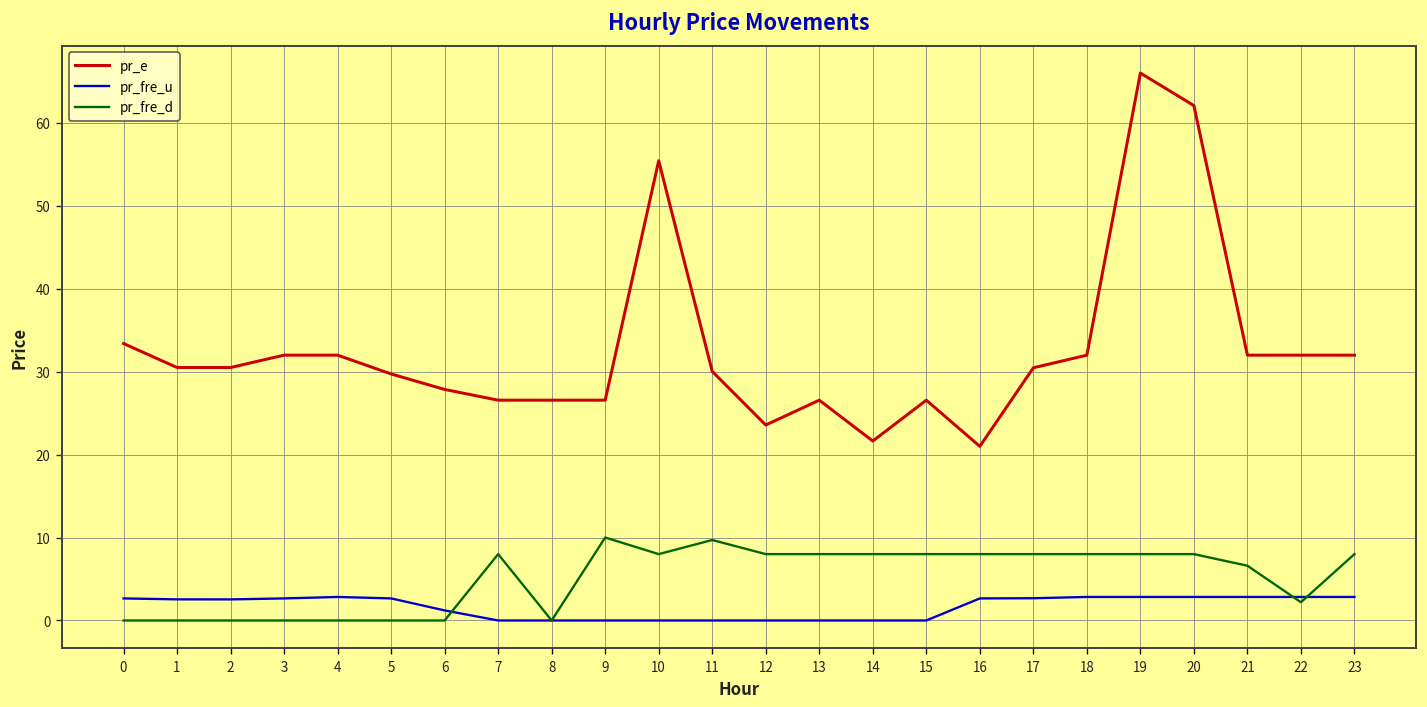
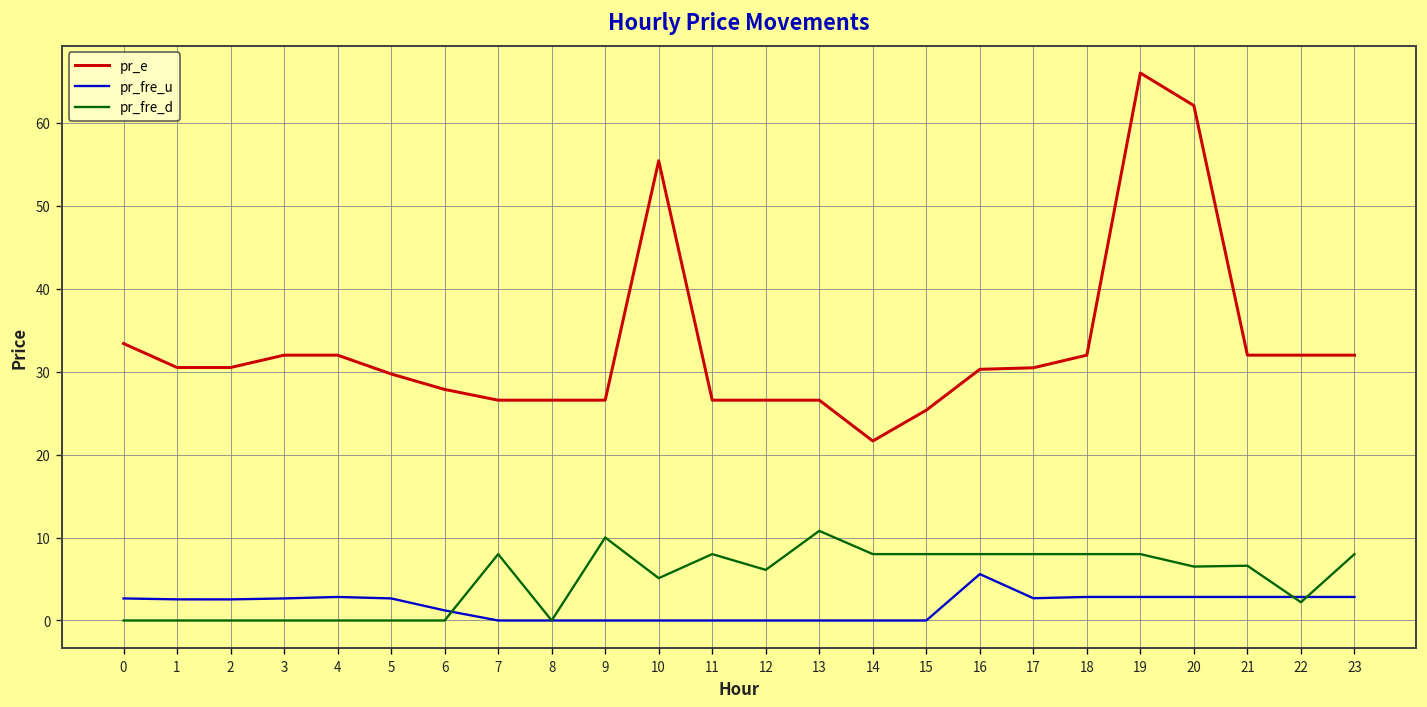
  {
    "pr_e": {
      "0": 33,
      "1": 30,
      "2": 30,
      "3": 32,
      "4": 32,
      "5": 30,
      "6": 28,
      "7": 27,
      "8": 27,
      "9": 27,
      "10": 55,
-     "11": 30,
-     "12": 24,
+     "11": 27,
+     "12": 27,
      "13": 27,
      "14": 22,
-     "15": 27,
-     "16": 21,
+     "15": 25,
+     "16": 30,
      "17": 30,
      "18": 32,
      "19": 66,
      "20": 62,
      "21": 32,
      "22": 32,
      "23": 32
    },
    "pr_fre_u": {
      "0": 3,
      "1": 3,
      "2": 3,
      "3": 3,
      "4": 3,
      "5": 3,
      "6": 1,
      "7": 0,
      "9": 0,
      "10": 0,
      "11": 0,
      "12": 0,
      "13": 0,
      "14": 0,
      "15": 0,
-     "16": 3,
+     "16": 6,
      "17": 3,
      "18": 3,
      "19": 3,
      "20": 3,
      "21": 3,
      "22": 3,
      "23": 3
    },
    "pr_fre_d": {
      "0": 0,
      "1": 0,
      "2": 0,
      "3": 0,
      "4": 0,
      "5": 0,
      "6": 0,
      "7": 8,
      "9": 10,
-     "10": 8,
-     "11": 10,
-     "12": 8,
-     "13": 8,
+     "10": 5,
+     "11": 8,
+     "12": 6,
+     "13": 11,
      "14": 8,
      "15": 8,
      "16": 8,
      "17": 8,
      "18": 8,
      "19": 8,
-     "20": 8,
+     "20": 7,
      "21": 7,
      "22": 2,
      "23": 8
    }
  }
